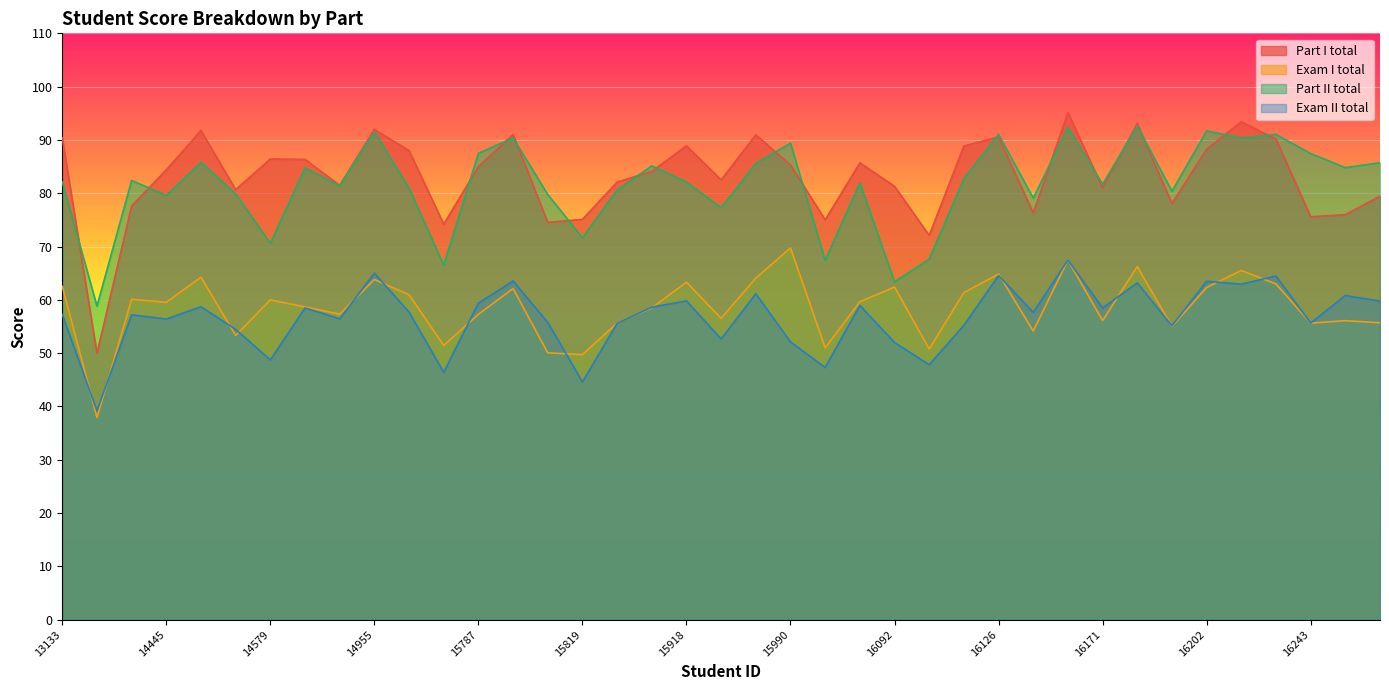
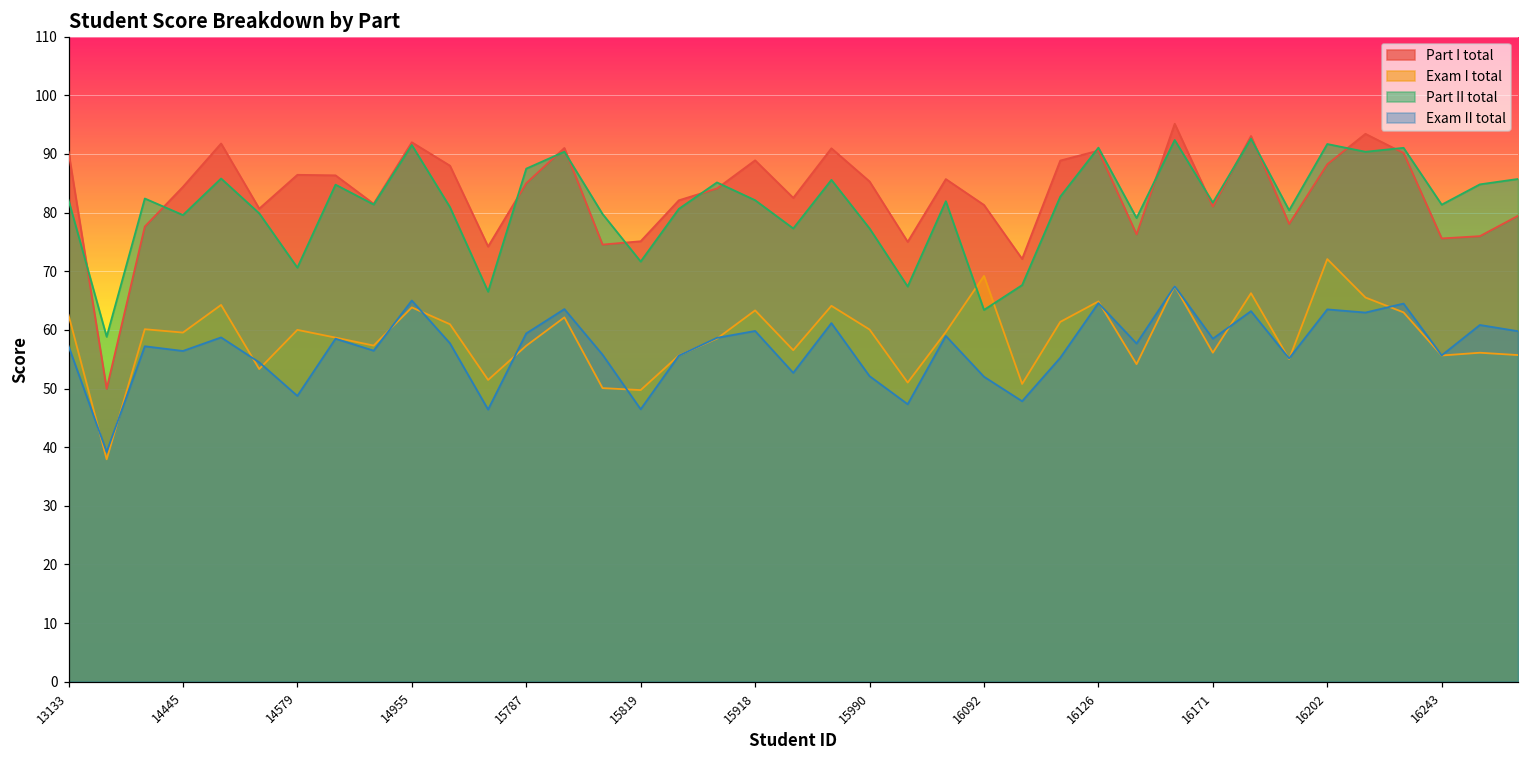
  {
    "Part I total": {
      "13133": 90,
      "14445": 84,
      "14579": 86,
      "15787": 85,
      "15819": 75,
      "15918": 89,
      "15990": 85,
      "16092": 81,
      "16126": 91,
      "16171": 81,
      "16202": 88,
      "16243": 76
    },
    "Exam I total": {
      "13133": 63,
      "14445": 60,
      "14579": 60,
      "14955": 64,
      "15787": 57,
      "15819": 50,
      "15918": 63,
-     "15990": 70,
-     "16092": 62,
+     "15990": 60,
+     "16092": 69,
      "16171": 56,
-     "16202": 62
+     "16202": 72
    },
    "Part II total": {
      "13133": 82,
      "14445": 80,
      "14579": 71,
      "15787": 87,
      "15819": 72,
      "15918": 82,
-     "15990": 89,
+     "15990": 77,
      "16092": 63,
      "16126": 91,
      "16171": 82,
      "16202": 92,
-     "16243": 87
+     "16243": 81
    },
    "Exam II total": {
      "13133": 57,
      "14445": 56,
      "14579": 49,
      "14955": 65,
      "15787": 59,
-     "15819": 45,
+     "15819": 46,
      "15918": 60,
      "15990": 52,
      "16092": 52,
      "16171": 58,
      "16202": 63
    }
  }
